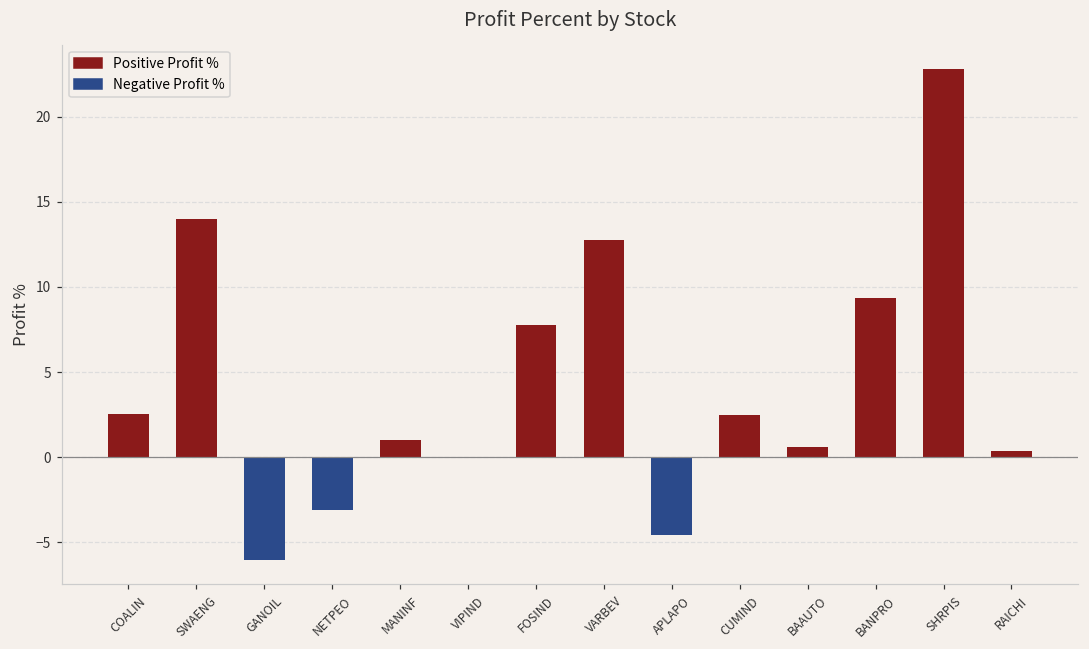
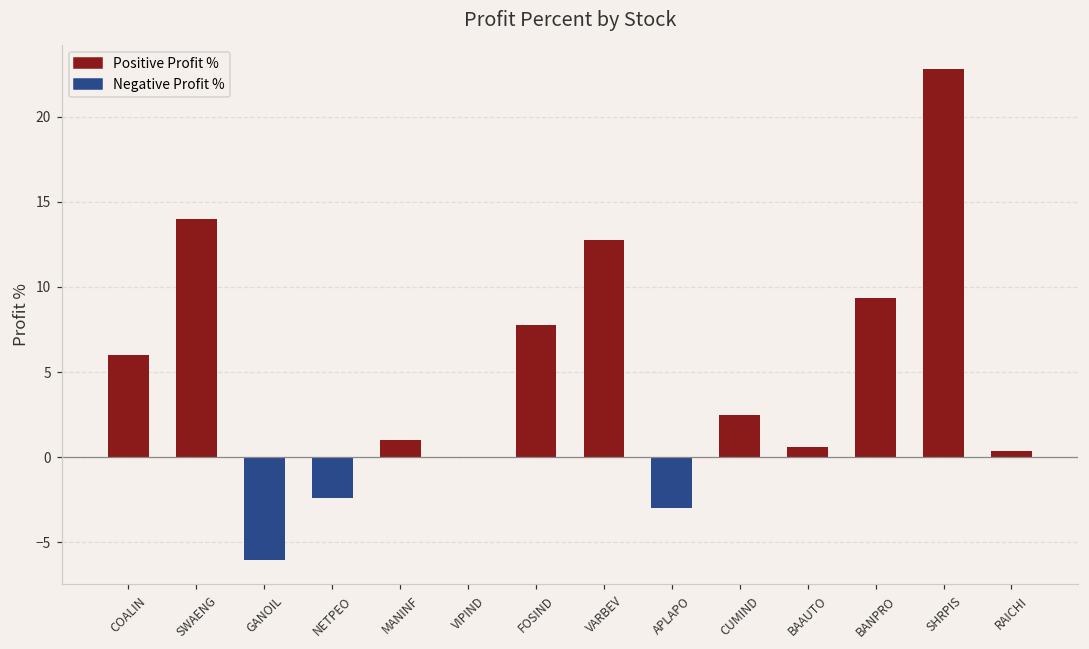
  {
-   "COALIN": 2.5,
+   "COALIN": 6.0,
    "SWAENG": 14.0,
    "GANOIL": -6.0,
-   "NETPEO": -3.1,
+   "NETPEO": -2.4,
    "MANINF": 1.0,
    "VIPIND": 0.0,
    "FOSIND": 7.8,
    "VARBEV": 12.8,
-   "APLAPO": -4.5,
+   "APLAPO": -3.0,
    "CUMIND": 2.5,
    "BAAUTO": 0.6,
    "BANPRO": 9.4,
    "SHRPIS": 22.8,
    "RAICHI": 0.4
  }
